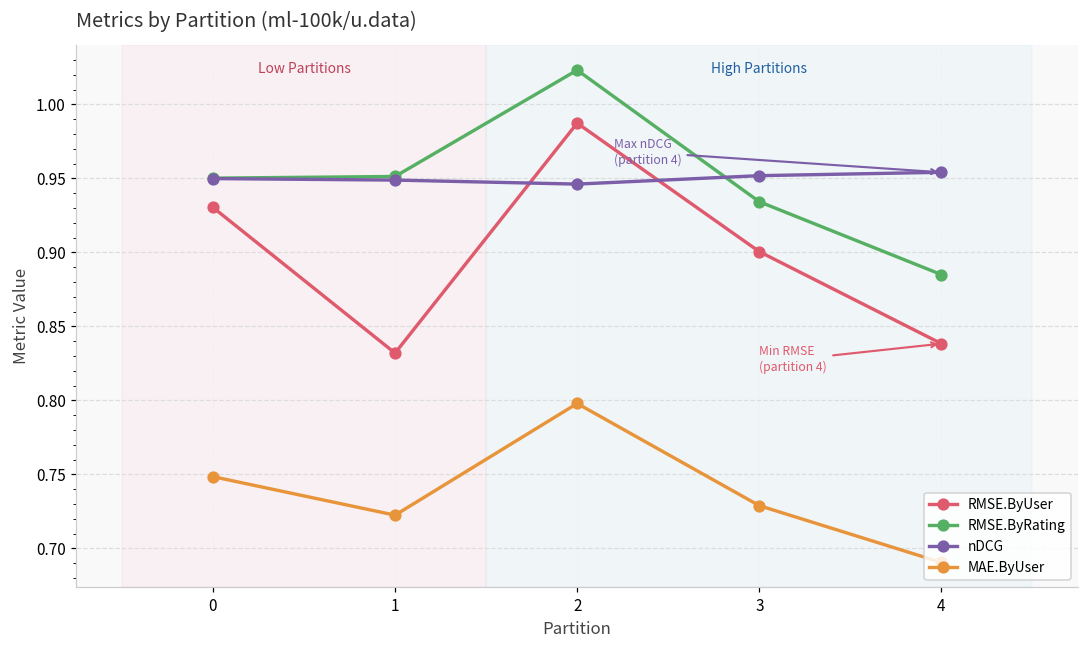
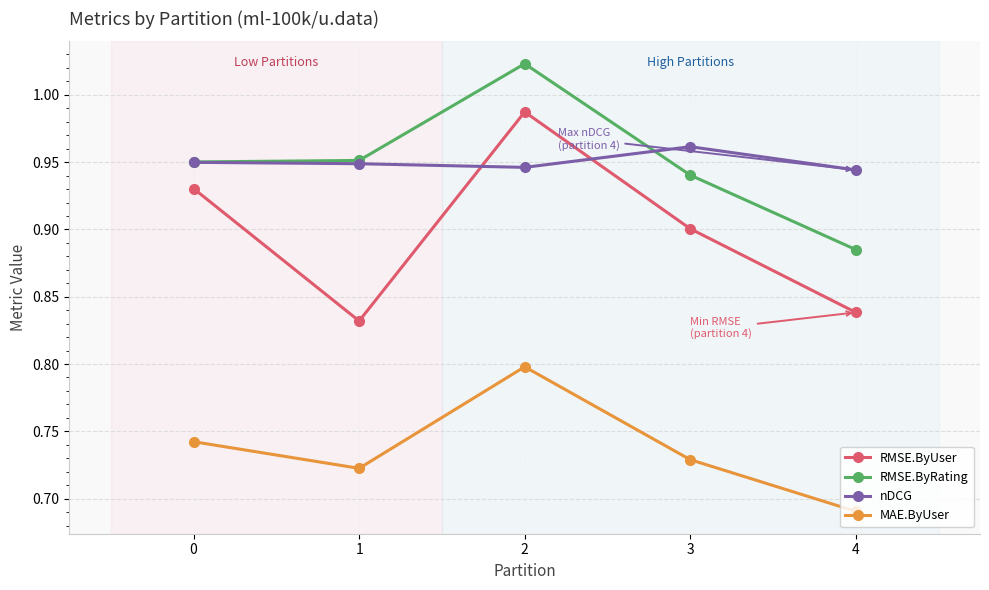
  {
    "RMSE.ByUser": {
      "0": 0.930,
      "1": 0.832,
      "2": 0.987,
      "3": 0.901
    },
    "RMSE.ByRating": {
      "1": 0.951,
      "2": 1.023,
-     "3": 0.934,
+     "3": 0.940,
      "4": 0.885
    },
    "nDCG": {
      "1": 0.949,
      "2": 0.946,
-     "3": 0.952,
-     "4": 0.954
+     "3": 0.961,
+     "4": 0.944
    },
    "MAE.ByUser": {
-     "0": 0.749,
+     "0": 0.742,
      "1": 0.722,
      "2": 0.798,
      "3": 0.729
    }
  }
